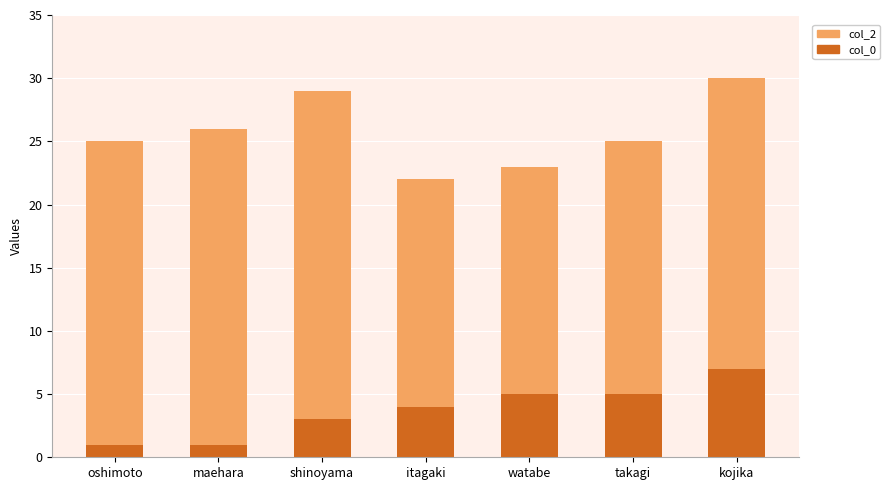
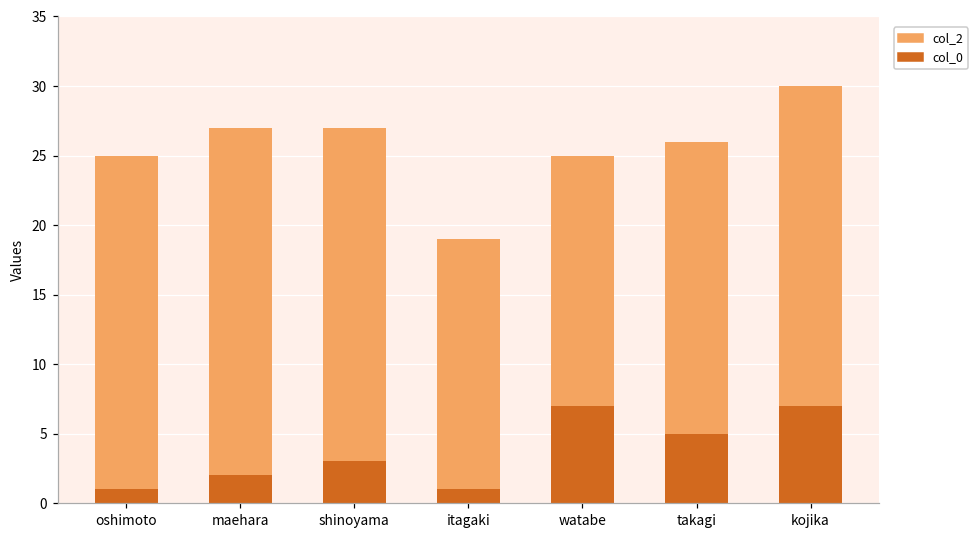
  {
    "col_0": {
      "oshimoto": 1,
-     "maehara": 1,
+     "maehara": 2,
      "shinoyama": 3,
-     "itagaki": 4,
-     "watabe": 5,
+     "itagaki": 1,
+     "watabe": 7,
      "takagi": 5,
      "kojika": 7
    },
    "col_2": {
      "oshimoto": 24,
      "maehara": 25,
-     "shinoyama": 26,
+     "shinoyama": 24,
      "itagaki": 18,
      "watabe": 18,
-     "takagi": 20,
+     "takagi": 21,
      "kojika": 23
    }
  }
